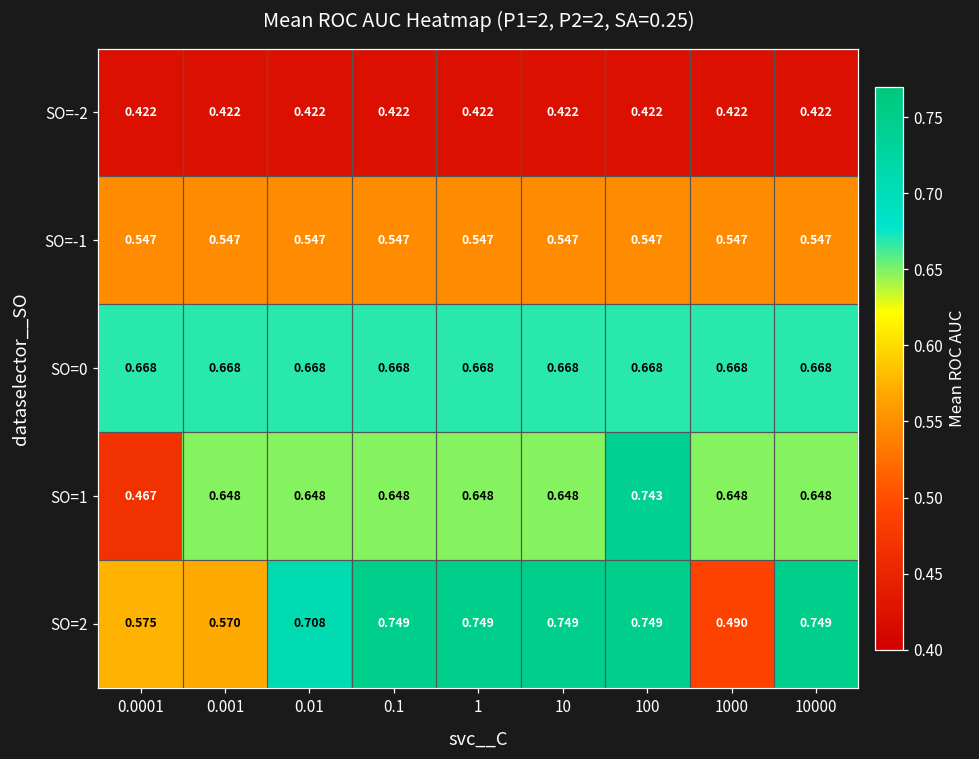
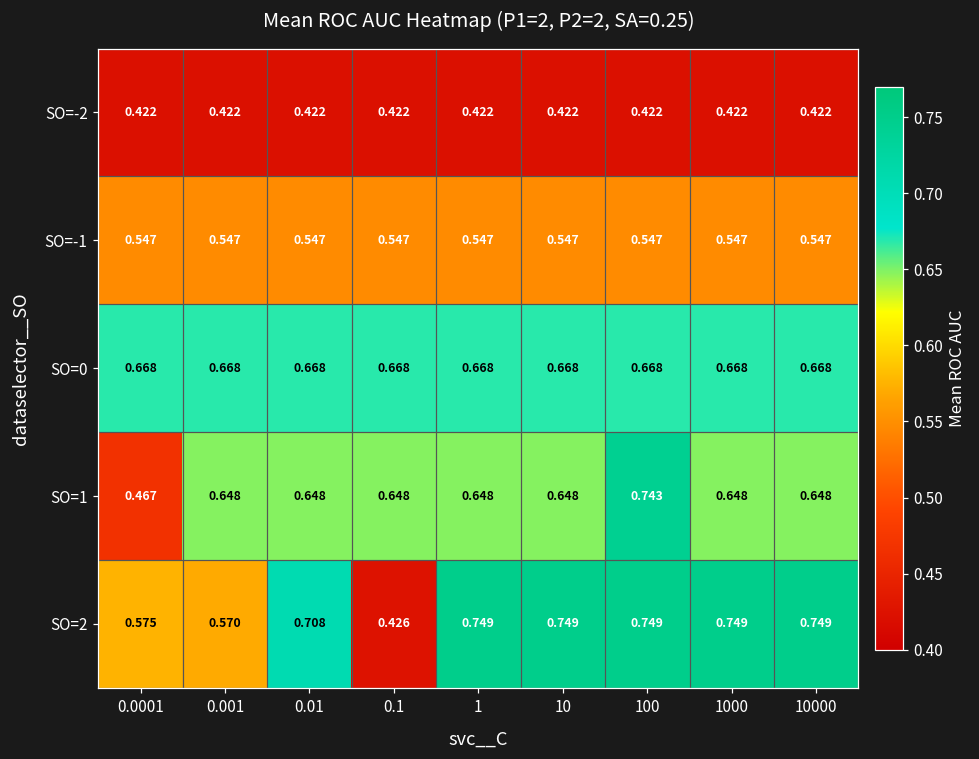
  {
    "SO=-2": {
      "0.0001": 0.422,
      "0.001": 0.422,
      "0.01": 0.422,
      "0.1": 0.422,
      "1": 0.422,
      "10": 0.422,
      "100": 0.422,
      "1000": 0.422,
      "10000": 0.422
    },
    "SO=-1": {
      "0.0001": 0.547,
      "0.001": 0.547,
      "0.01": 0.547,
      "0.1": 0.547,
      "1": 0.547,
      "10": 0.547,
      "100": 0.547,
      "1000": 0.547,
      "10000": 0.547
    },
    "SO=0": {
      "0.0001": 0.668,
      "0.001": 0.668,
      "0.01": 0.668,
      "0.1": 0.668,
      "1": 0.668,
      "10": 0.668,
      "100": 0.668,
      "1000": 0.668,
      "10000": 0.668
    },
    "SO=1": {
      "0.0001": 0.467,
      "0.001": 0.648,
      "0.01": 0.648,
      "0.1": 0.648,
      "1": 0.648,
      "10": 0.648,
      "100": 0.743,
      "1000": 0.648,
      "10000": 0.648
    },
    "SO=2": {
      "0.0001": 0.575,
      "0.001": 0.570,
      "0.01": 0.708,
-     "0.1": 0.749,
+     "0.1": 0.426,
      "1": 0.749,
      "10": 0.749,
      "100": 0.749,
-     "1000": 0.490,
+     "1000": 0.749,
      "10000": 0.749
    }
  }
